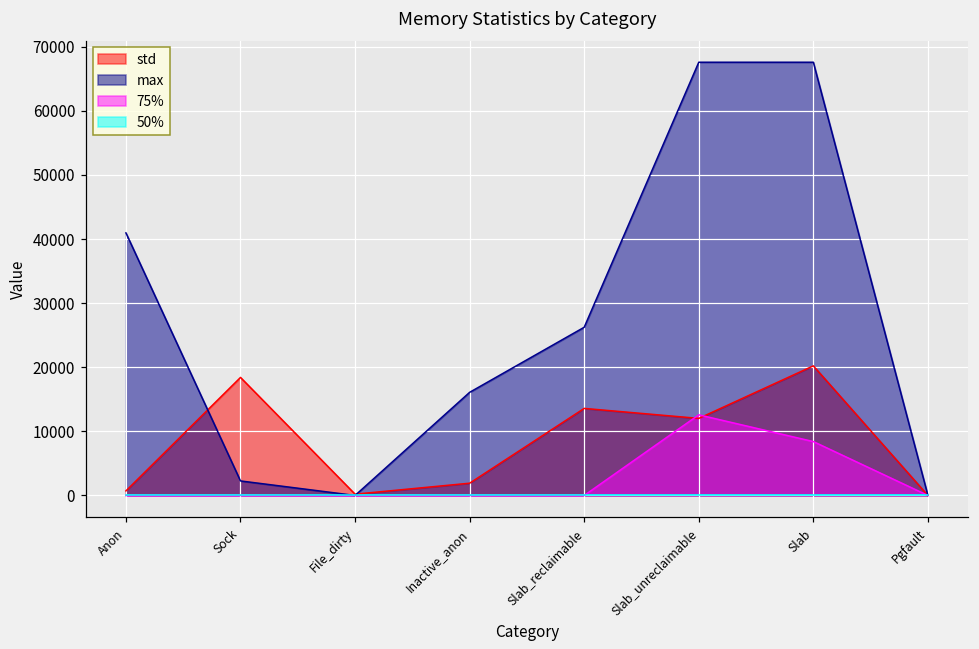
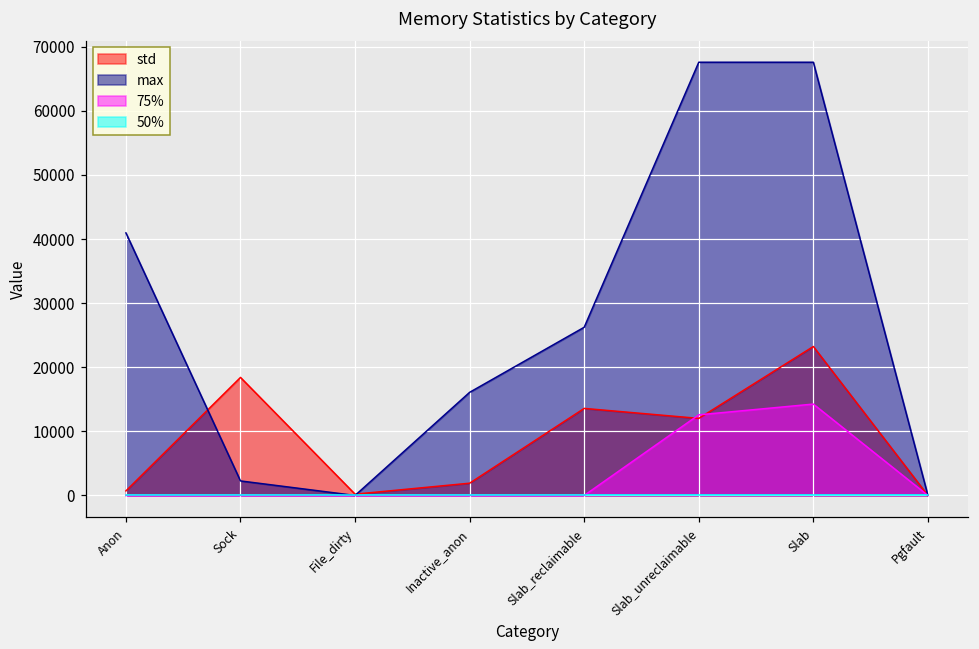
  {
    "std": {
      "Anon": 1000,
      "Sock": 18000,
      "Inactive_anon": 2000,
      "Slab_reclaimable": 14000,
      "Slab_unreclaimable": 12000,
-     "Slab": 20000
+     "Slab": 23000
    },
    "max": {
      "Anon": 41000,
      "Sock": 2000,
      "Inactive_anon": 16000,
      "Slab_reclaimable": 26000,
      "Slab_unreclaimable": 68000,
      "Slab": 68000
    },
    "75%": {
      "Slab_unreclaimable": 13000,
-     "Slab": 8000
+     "Slab": 14000
    },
    "50%": {
      "Slab_unreclaimable": 0,
      "Slab": 0
    }
  }
